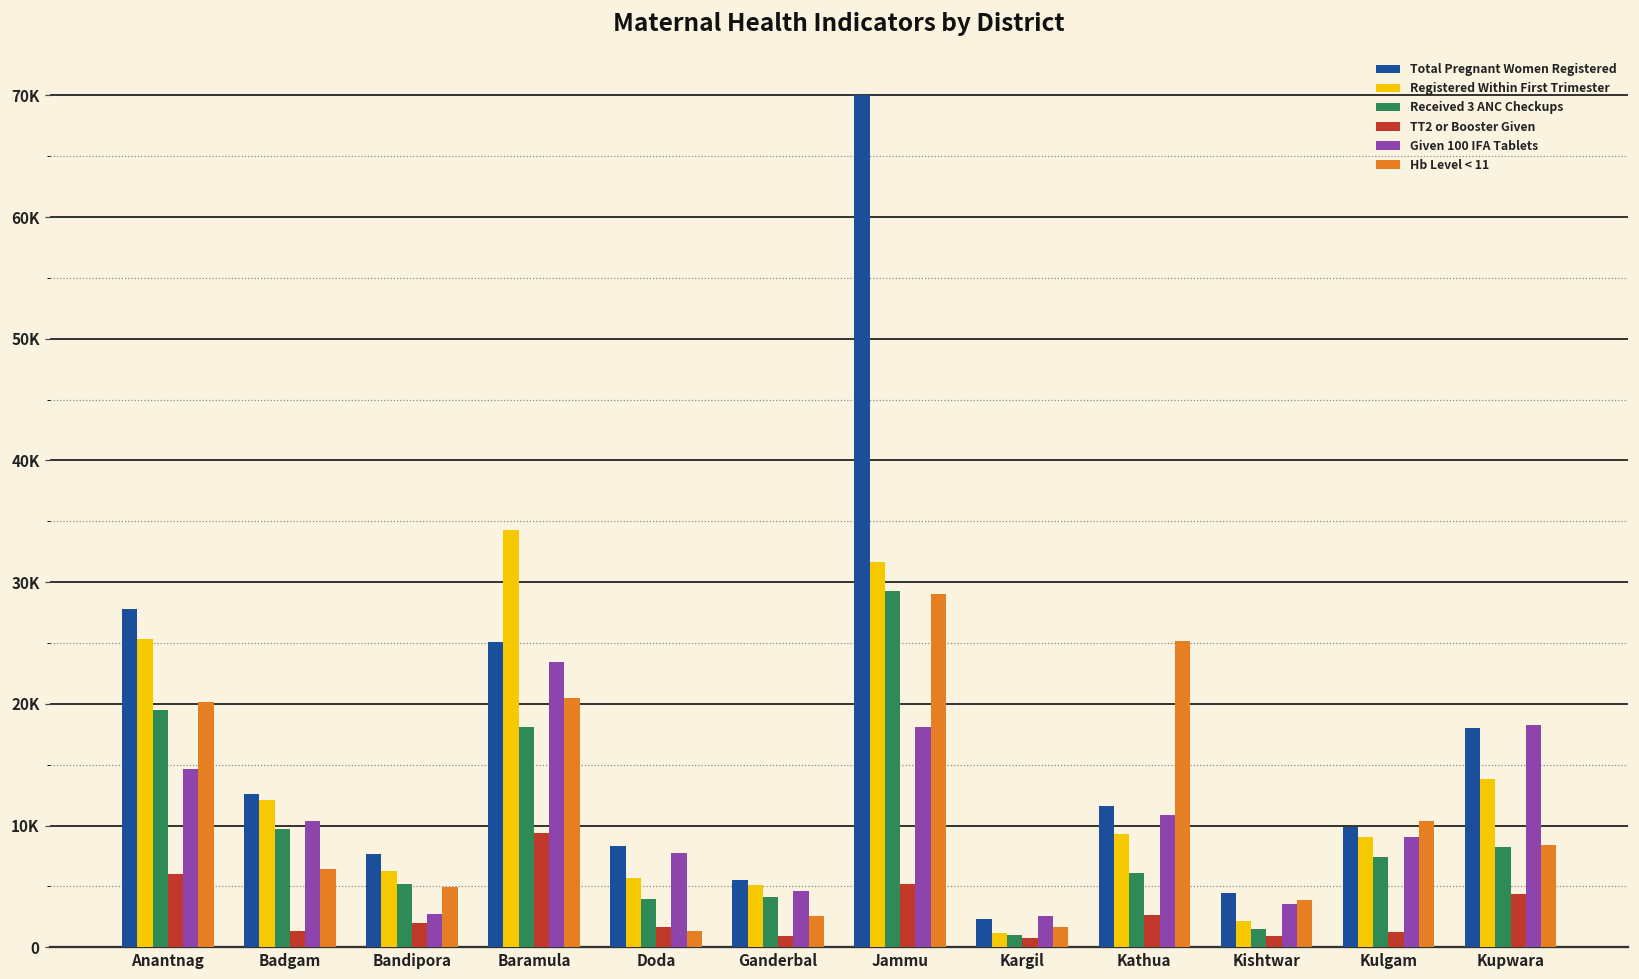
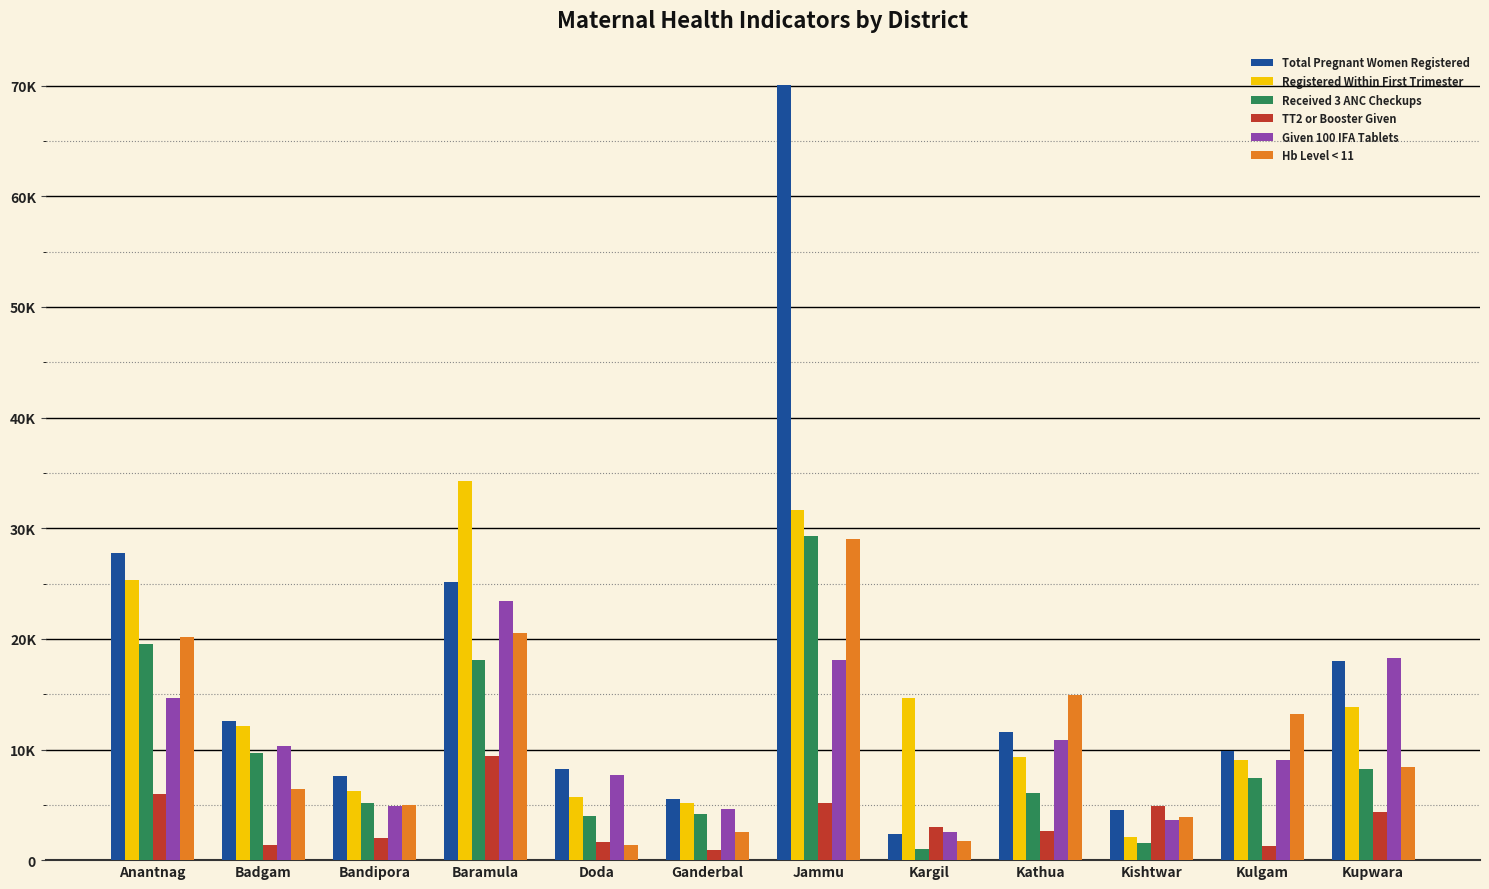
  {
    "Total Pregnant Women Registered": {
      "Anantnag": 27800,
      "Badgam": 12600,
      "Bandipora": 7600,
      "Baramula": 25100,
      "Doda": 8300,
      "Ganderbal": 5500,
      "Jammu": 70000,
      "Kargil": 2400,
      "Kathua": 11600,
      "Kishtwar": 4500,
      "Kulgam": 9900,
      "Kupwara": 18000
    },
    "Registered Within First Trimester": {
      "Anantnag": 25400,
      "Badgam": 12100,
      "Bandipora": 6300,
      "Baramula": 34300,
      "Doda": 5700,
      "Ganderbal": 5100,
      "Jammu": 31700,
-     "Kargil": 1200,
+     "Kargil": 14700,
      "Kathua": 9300,
      "Kishtwar": 2100,
      "Kulgam": 9000,
      "Kupwara": 13800
    },
    "Received 3 ANC Checkups": {
      "Anantnag": 19500,
      "Badgam": 9700,
      "Bandipora": 5200,
      "Baramula": 18100,
      "Doda": 4000,
      "Ganderbal": 4200,
      "Jammu": 29300,
      "Kargil": 1000,
      "Kathua": 6100,
      "Kishtwar": 1500,
      "Kulgam": 7400,
      "Kupwara": 8200
    },
    "TT2 or Booster Given": {
      "Anantnag": 6000,
      "Badgam": 1400,
      "Bandipora": 2000,
      "Baramula": 9400,
      "Doda": 1700,
      "Ganderbal": 900,
      "Jammu": 5200,
-     "Kargil": 700,
+     "Kargil": 3000,
      "Kathua": 2600,
-     "Kishtwar": 900,
+     "Kishtwar": 4900,
      "Kulgam": 1200,
      "Kupwara": 4400
    },
    "Given 100 IFA Tablets": {
      "Anantnag": 14700,
      "Badgam": 10300,
-     "Bandipora": 2700,
+     "Bandipora": 4900,
      "Baramula": 23500,
      "Doda": 7700,
      "Ganderbal": 4700,
      "Jammu": 18100,
      "Kargil": 2500,
      "Kathua": 10800,
      "Kishtwar": 3600,
      "Kulgam": 9100,
      "Kupwara": 18200
    },
    "Hb Level < 11": {
      "Anantnag": 20200,
      "Badgam": 6400,
      "Bandipora": 5000,
      "Baramula": 20500,
      "Doda": 1400,
      "Ganderbal": 2600,
      "Jammu": 29000,
      "Kargil": 1700,
-     "Kathua": 25200,
+     "Kathua": 14900,
      "Kishtwar": 3900,
-     "Kulgam": 10400,
+     "Kulgam": 13200,
      "Kupwara": 8400
    }
  }
